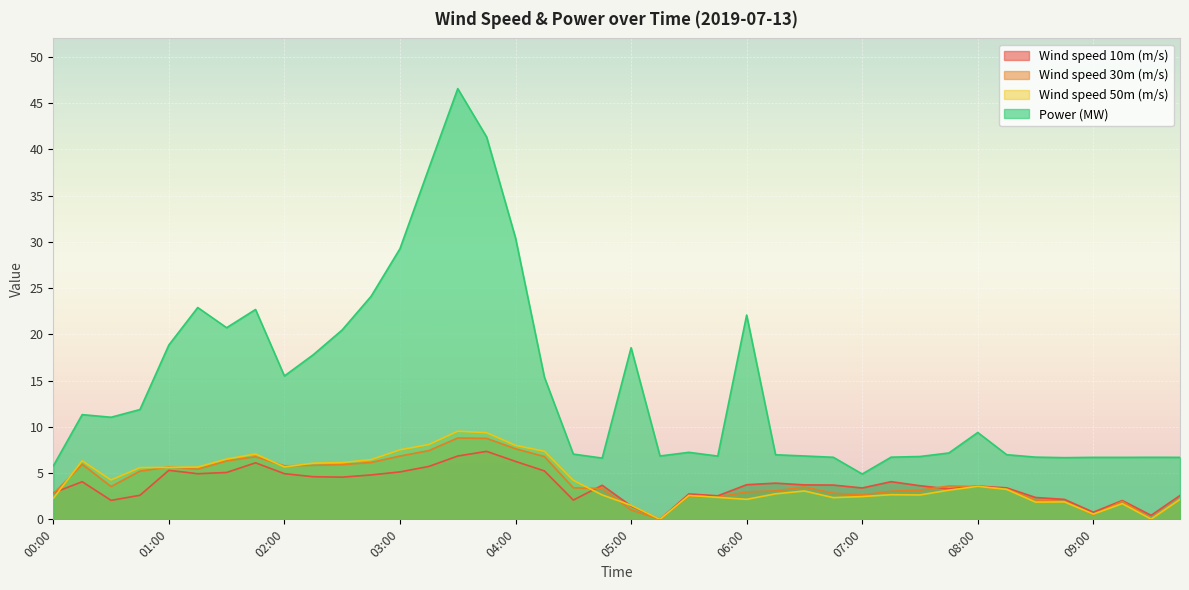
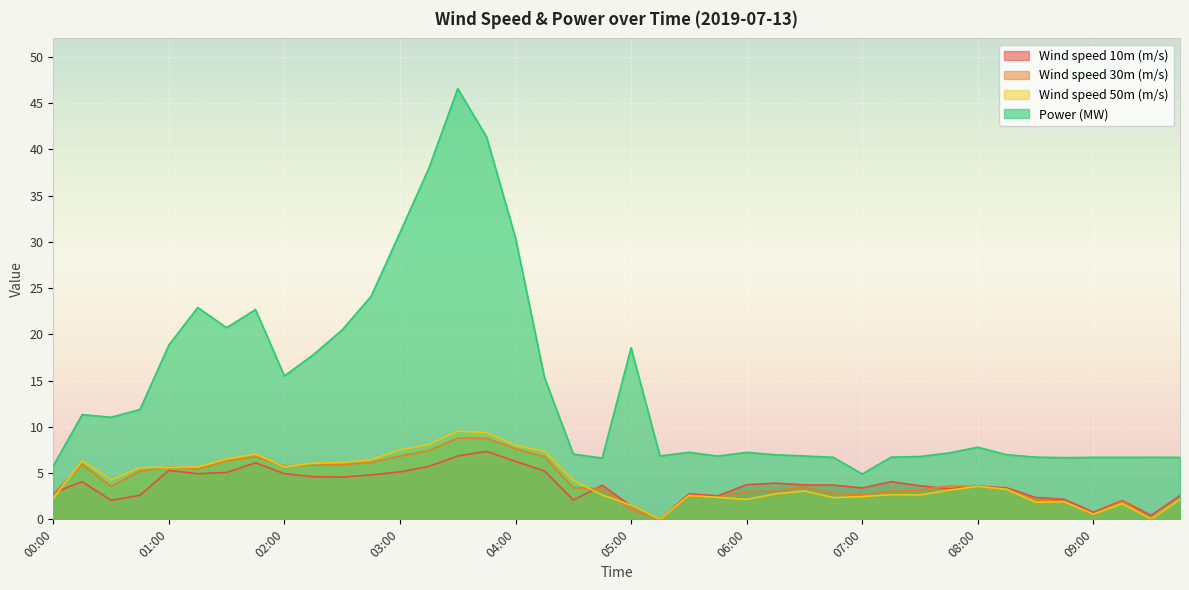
  {
    "Power (MW)": {
      "00:00": 6,
      "01:00": 19,
      "02:00": 16,
-     "03:00": 29,
+     "03:00": 31,
      "04:00": 30,
      "05:00": 19,
-     "06:00": 22,
+     "06:00": 7,
      "07:00": 5,
-     "08:00": 9,
+     "08:00": 8,
      "09:00": 7
    }
  }
